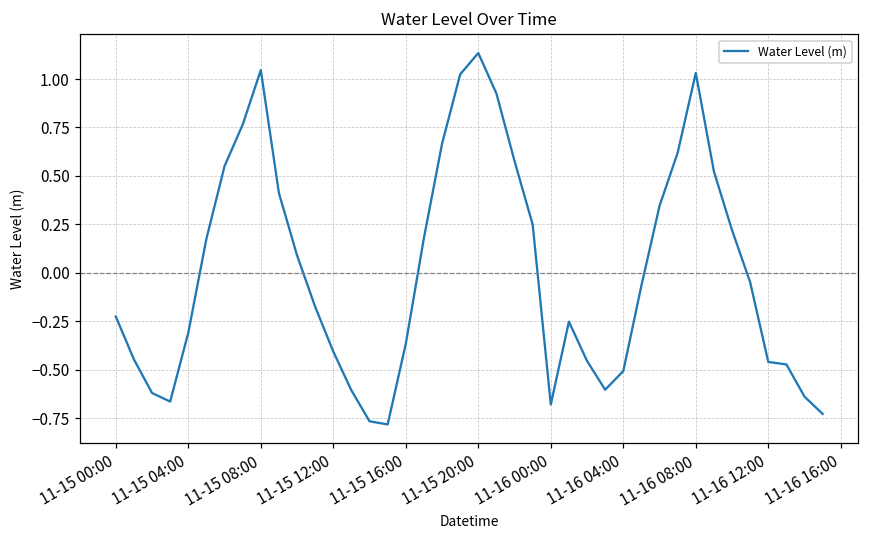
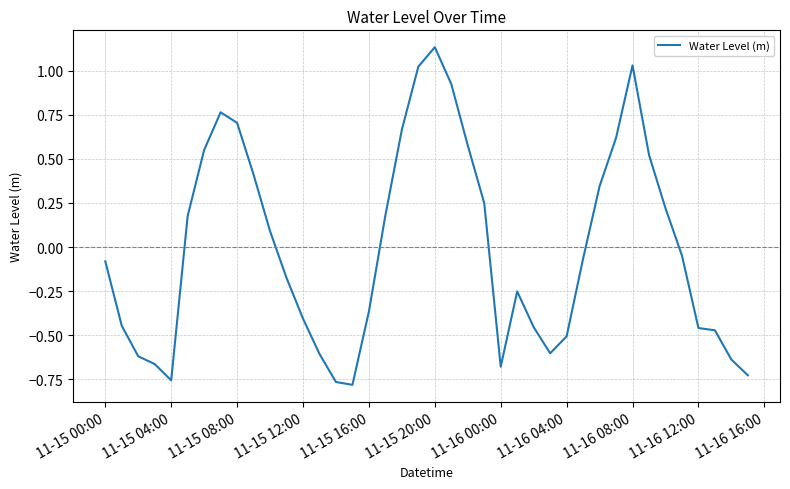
  {
-   "11-15 00:00": -0.23,
-   "11-15 04:00": -0.31,
-   "11-15 08:00": 1.05,
+   "11-15 00:00": -0.08,
+   "11-15 04:00": -0.76,
+   "11-15 08:00": 0.70,
    "11-15 12:00": -0.41,
    "11-15 16:00": -0.37,
    "11-15 20:00": 1.13,
    "11-16 00:00": -0.68,
    "11-16 04:00": -0.51,
    "11-16 08:00": 1.03,
    "11-16 12:00": -0.46
  }
